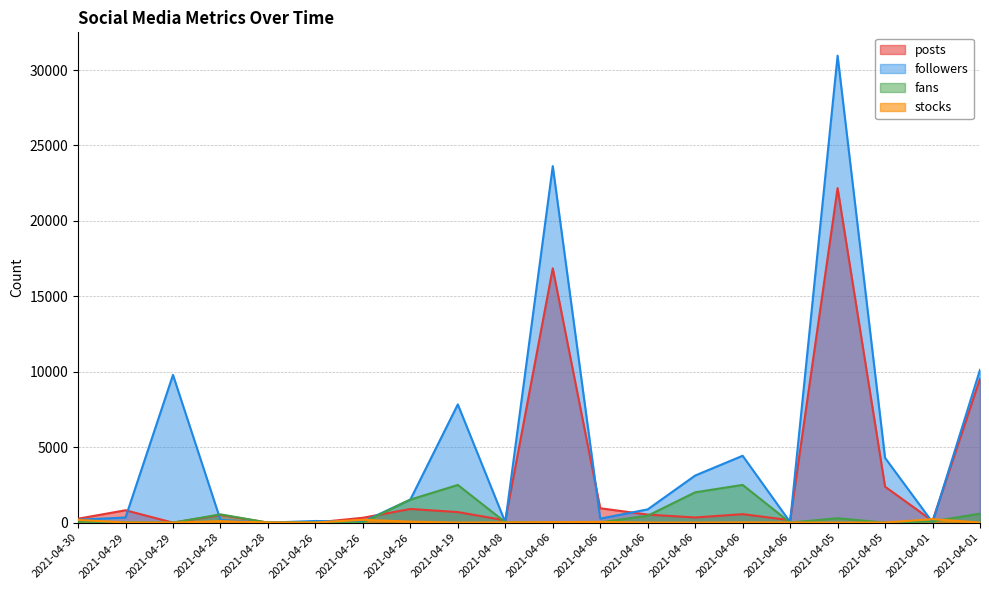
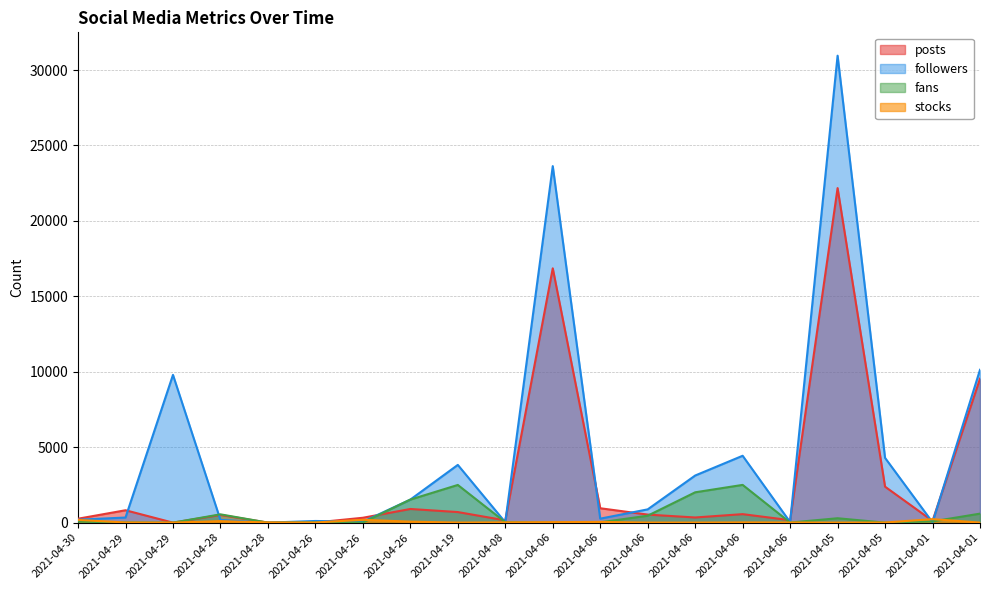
  {
    "posts": {
      "2021-04-19": 700
    },
    "followers": {
-     "2021-04-19": 7800
+     "2021-04-19": 3800
    },
    "fans": {
      "2021-04-19": 2500
    },
    "stocks": {
      "2021-04-19": 0
    }
  }
